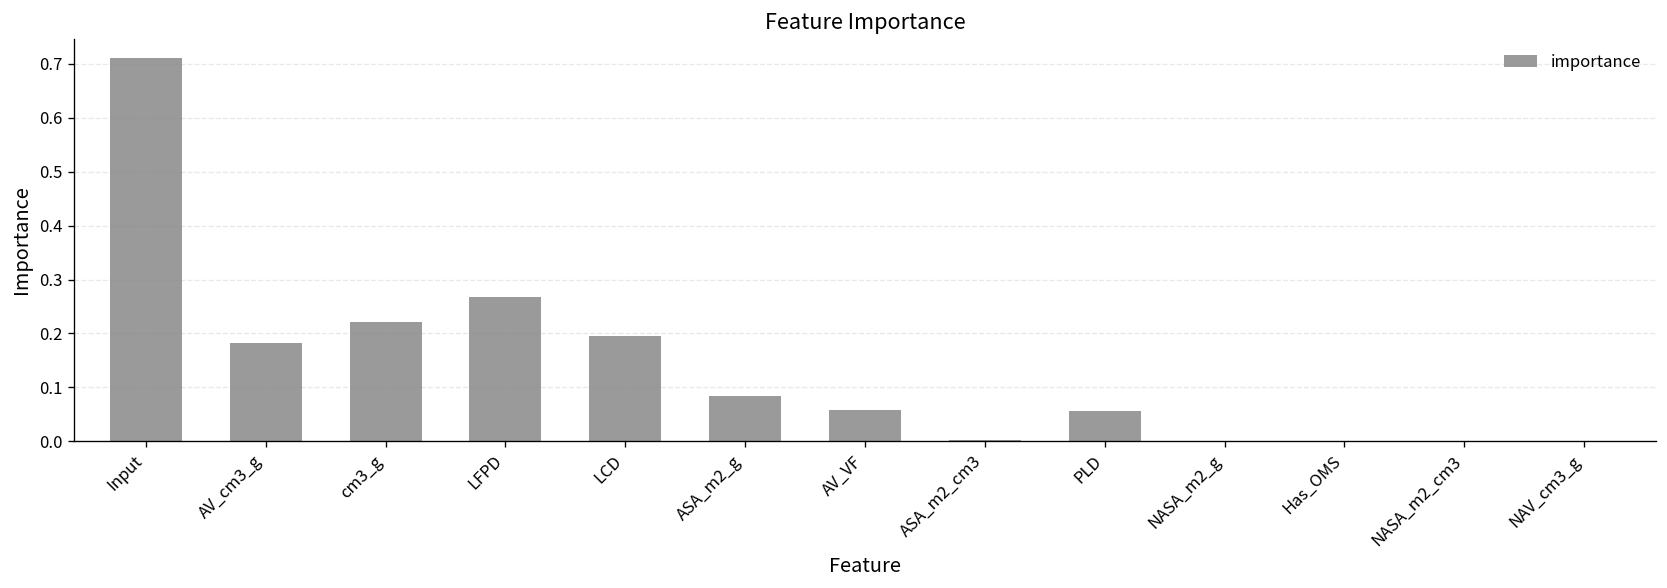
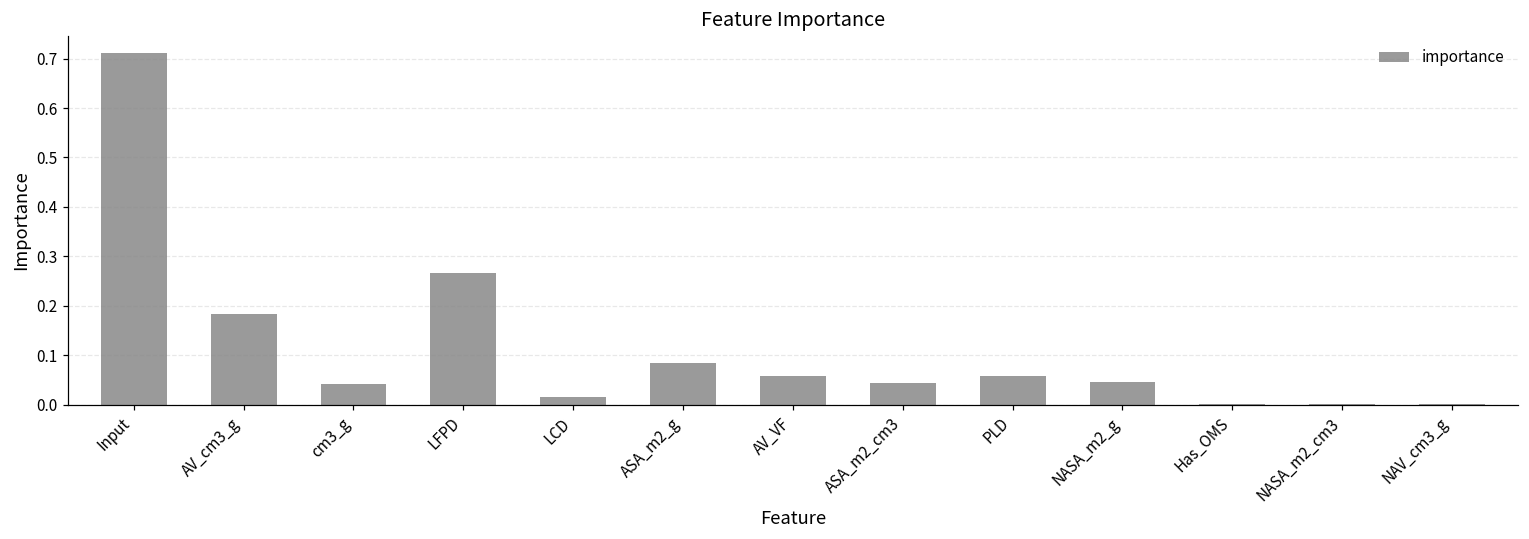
  {
    "Input": 0.71,
    "AV_cm3_g": 0.18,
-   "cm3_g": 0.22,
+   "cm3_g": 0.04,
    "LFPD": 0.27,
-   "LCD": 0.19,
+   "LCD": 0.02,
    "ASA_m2_g": 0.08,
    "AV_VF": 0.06,
-   "ASA_m2_cm3": 0.00,
+   "ASA_m2_cm3": 0.04,
    "PLD": 0.06,
-   "NASA_m2_g": 0.00
+   "NASA_m2_g": 0.05
  }
